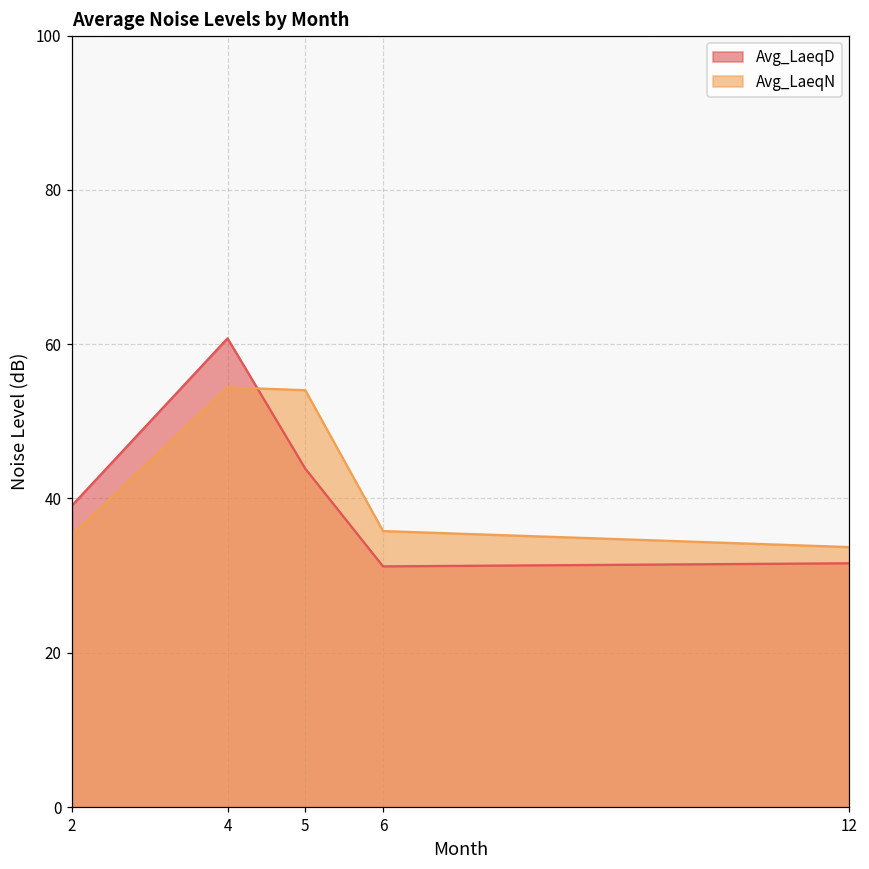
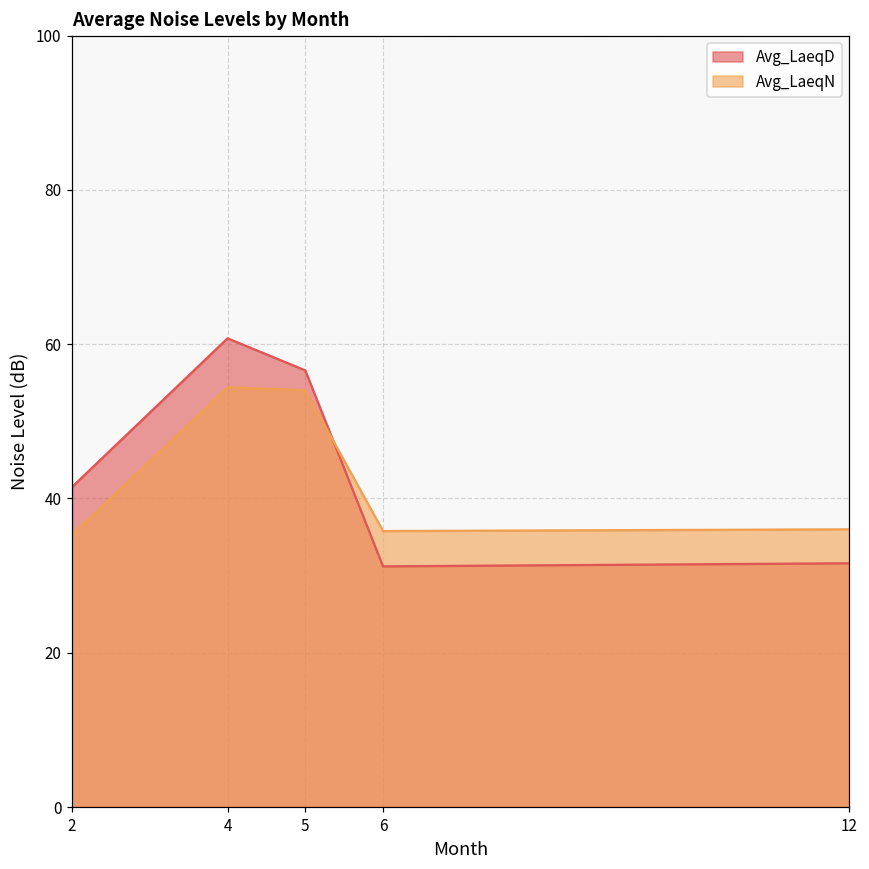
  {
    "Avg_LaeqD": {
-     "2": 39,
+     "2": 42,
      "4": 61,
-     "5": 44,
+     "5": 57,
      "6": 31,
      "12": 32
    },
    "Avg_LaeqN": {
      "2": 35,
      "4": 54,
      "5": 54,
      "6": 36,
-     "12": 34
+     "12": 36
    }
  }
